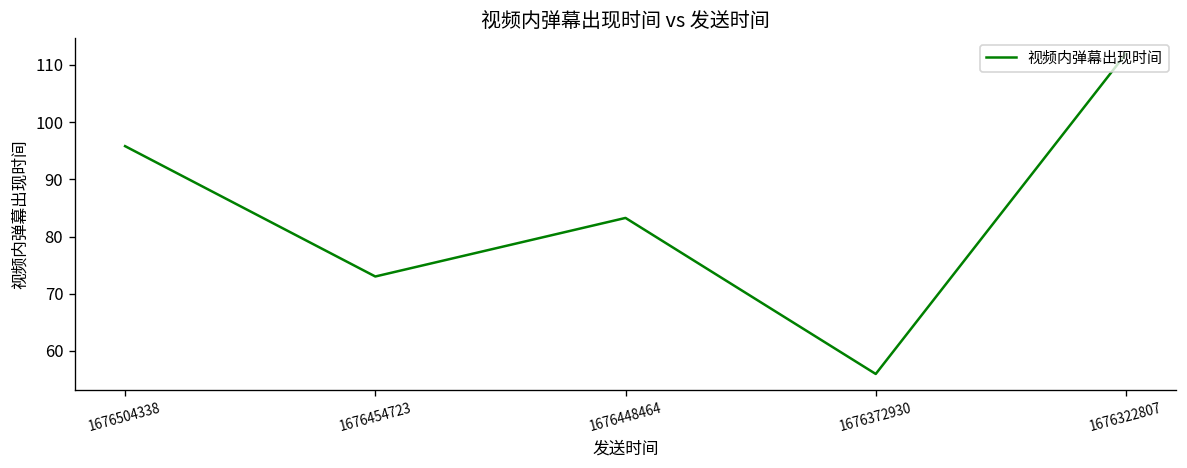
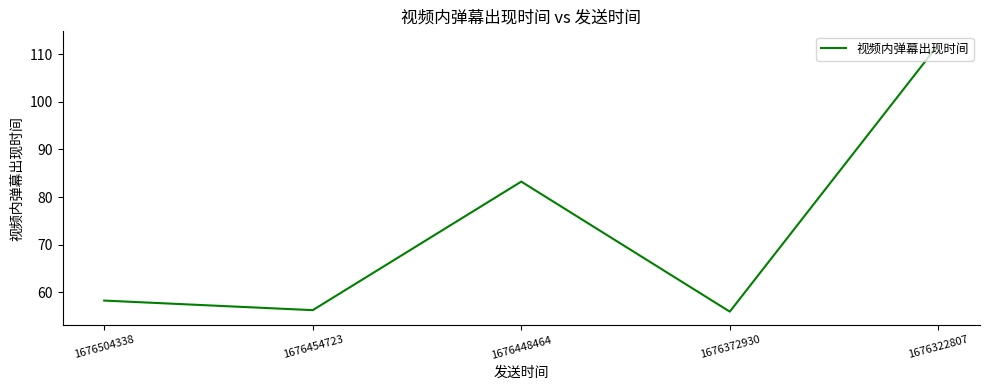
  {
-   "1676504338": 96,
-   "1676454723": 73,
+   "1676504338": 58,
+   "1676454723": 56,
    "1676448464": 83,
    "1676372930": 56
  }
